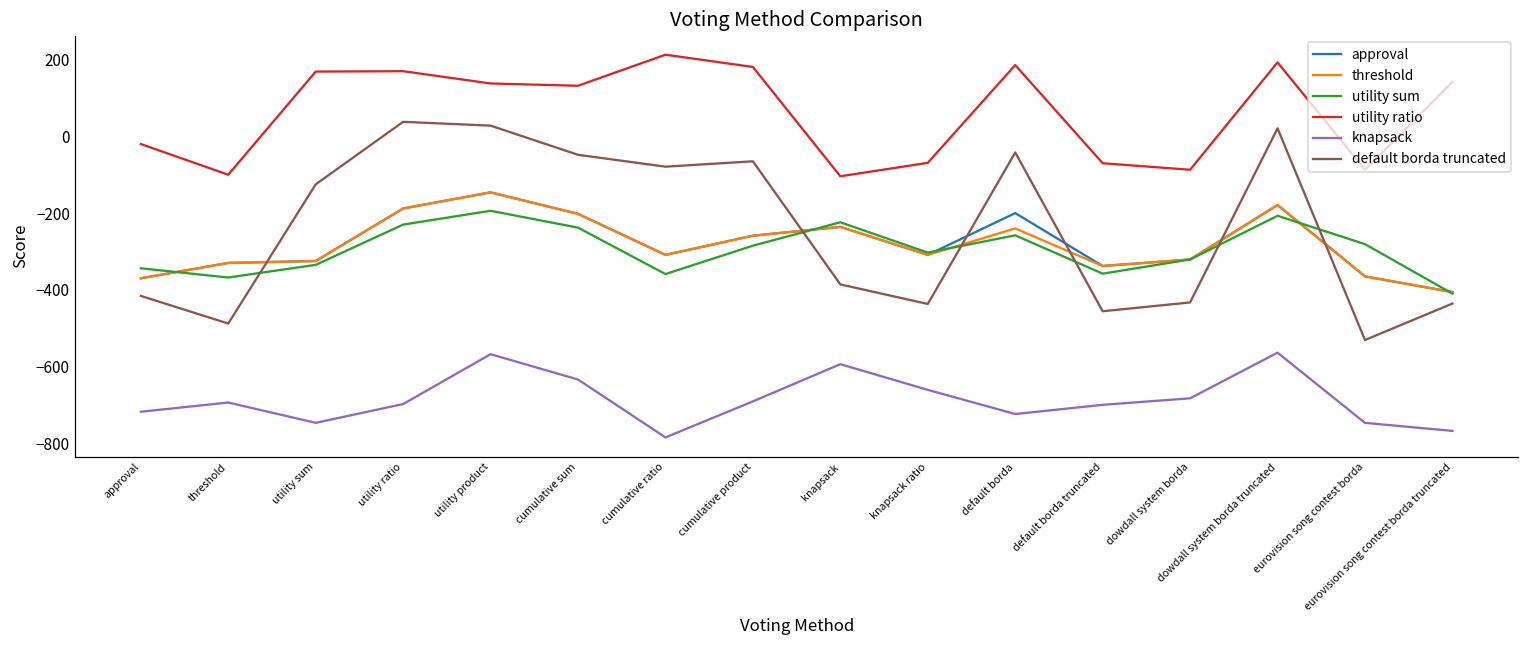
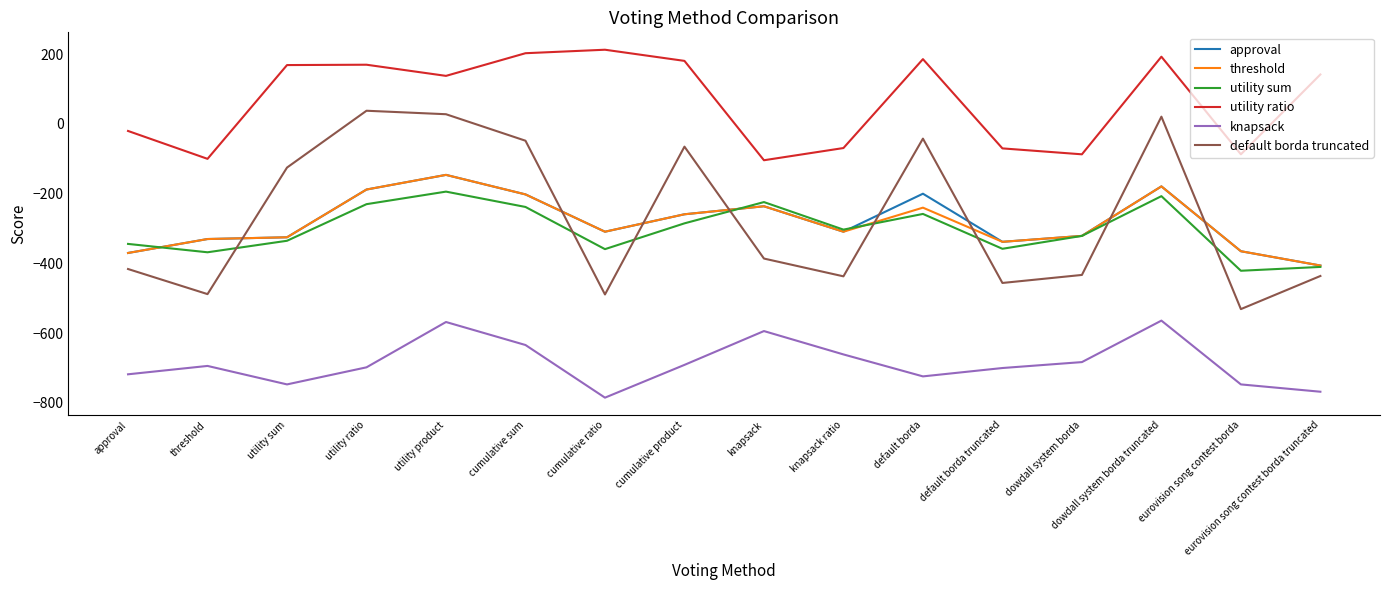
  {
    "approval": {
      "default borda": -200
    },
    "threshold": {
      "default borda": -240
    },
    "utility sum": {
      "approval": -340,
      "threshold": -370,
      "utility sum": -340,
      "utility ratio": -230,
      "utility product": -190,
      "cumulative sum": -240,
      "cumulative ratio": -360,
      "cumulative product": -290,
      "knapsack": -220,
      "default borda": -260,
      "default borda truncated": -360,
      "dowdall system borda truncated": -210,
-     "eurovision song contest borda": -280
+     "eurovision song contest borda": -420
    },
    "utility ratio": {
      "approval": -20,
      "threshold": -100,
      "utility sum": 170,
      "utility ratio": 170,
      "utility product": 140,
-     "cumulative sum": 130,
+     "cumulative sum": 200,
      "cumulative ratio": 210,
      "cumulative product": 180,
      "knapsack": -100,
      "knapsack ratio": -70,
      "default borda": 190,
      "default borda truncated": -70,
      "dowdall system borda": -90,
      "dowdall system borda truncated": 190
    },
    "knapsack": {
      "approval": -720,
      "threshold": -690,
      "utility sum": -750,
      "utility ratio": -700,
      "utility product": -570,
      "cumulative sum": -630,
      "cumulative ratio": -790,
      "cumulative product": -690,
      "knapsack": -590,
      "knapsack ratio": -660,
      "default borda": -720,
      "default borda truncated": -700,
      "dowdall system borda": -680,
      "dowdall system borda truncated": -560,
      "eurovision song contest borda": -750,
      "eurovision song contest borda truncated": -770
    },
    "default borda truncated": {
      "approval": -420,
      "threshold": -490,
      "utility sum": -130,
      "utility ratio": 40,
      "utility product": 30,
      "cumulative sum": -50,
-     "cumulative ratio": -80,
+     "cumulative ratio": -490,
      "cumulative product": -70,
      "knapsack": -390,
      "knapsack ratio": -440,
      "default borda": -40,
      "default borda truncated": -460,
      "dowdall system borda": -430,
      "dowdall system borda truncated": 20,
      "eurovision song contest borda": -530,
      "eurovision song contest borda truncated": -440
    }
  }
